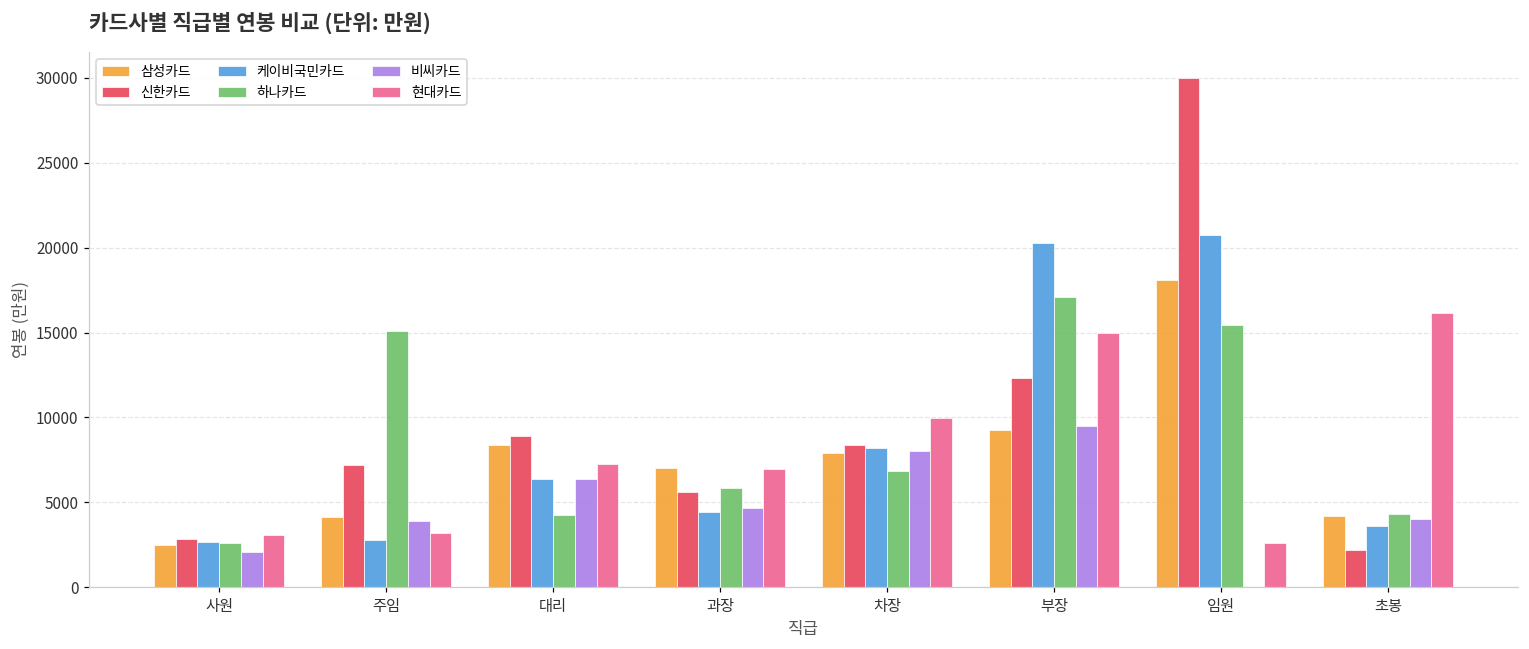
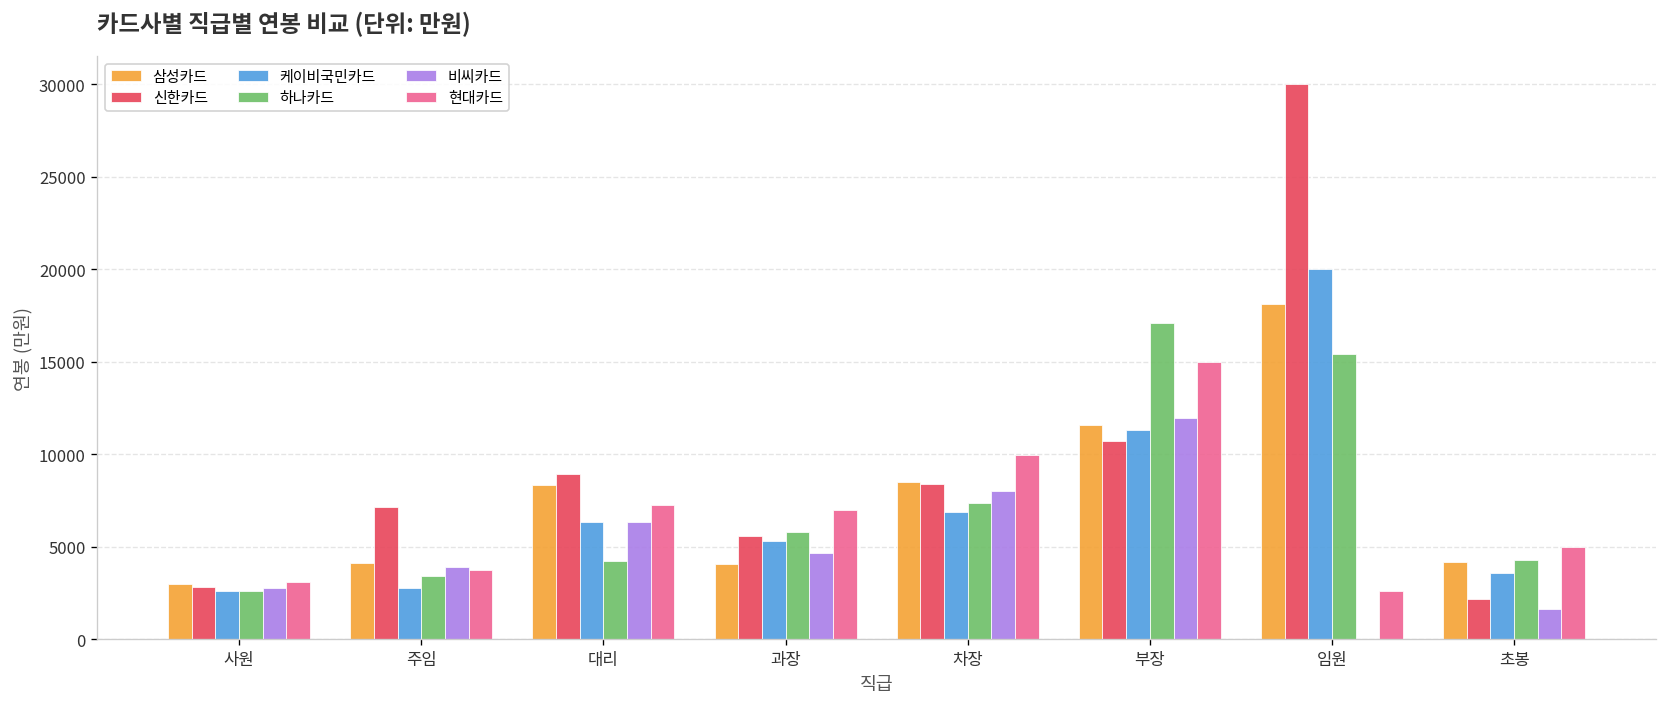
  {
    "삼성카드": {
-     "사원": 2500,
+     "사원": 3000,
      "주임": 4100,
      "대리": 8400,
-     "과장": 7000,
-     "차장": 7900,
-     "부장": 9200,
+     "과장": 4100,
+     "차장": 8500,
+     "부장": 11600,
      "임원": 18100,
      "초봉": 4200
    },
    "신한카드": {
      "사원": 2800,
      "주임": 7200,
      "대리": 8900,
      "과장": 5600,
      "차장": 8400,
-     "부장": 12300,
+     "부장": 10700,
      "임원": 30000,
      "초봉": 2200
    },
    "케이비국민카드": {
      "사원": 2600,
      "주임": 2800,
      "대리": 6400,
-     "과장": 4400,
-     "차장": 8200,
-     "부장": 20300,
-     "임원": 20700,
+     "과장": 5300,
+     "차장": 6900,
+     "부장": 11300,
+     "임원": 20000,
      "초봉": 3600
    },
    "하나카드": {
      "사원": 2600,
-     "주임": 15100,
+     "주임": 3400,
      "대리": 4200,
      "과장": 5800,
-     "차장": 6800,
+     "차장": 7400,
      "부장": 17100,
      "임원": 15400,
      "초봉": 4300
    },
    "비씨카드": {
-     "사원": 2100,
+     "사원": 2800,
      "주임": 3900,
      "대리": 6300,
      "과장": 4700,
      "차장": 8000,
-     "부장": 9500,
+     "부장": 12000,
      "임원": 0,
-     "초봉": 4000
+     "초봉": 1700
    },
    "현대카드": {
      "사원": 3100,
-     "주임": 3200,
+     "주임": 3800,
      "대리": 7200,
      "과장": 7000,
      "차장": 9900,
      "부장": 15000,
      "임원": 2600,
-     "초봉": 16200
+     "초봉": 5000
    }
  }
